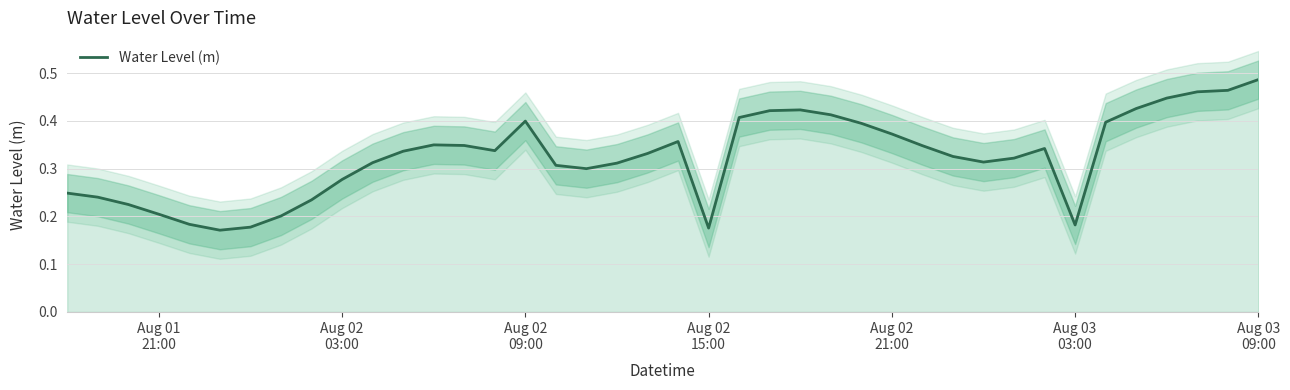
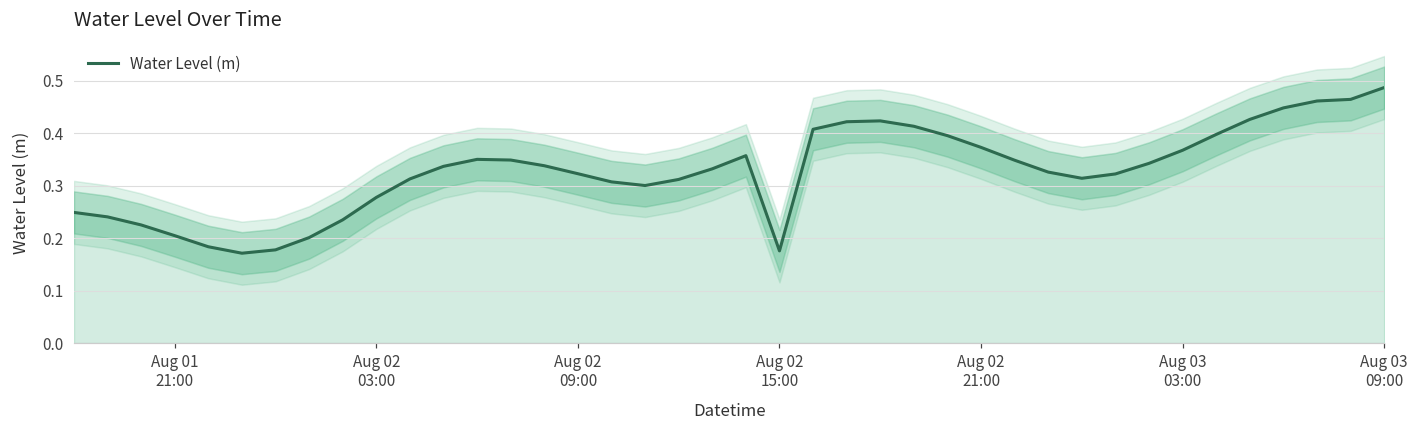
  {
    "Water Level (m)": {
      "Aug 01 21:00": 0.20,
      "Aug 02 03:00": 0.28,
-     "Aug 02 09:00": 0.40,
+     "Aug 02 09:00": 0.32,
      "Aug 02 15:00": 0.18,
      "Aug 02 21:00": 0.37,
-     "Aug 03 03:00": 0.18,
+     "Aug 03 03:00": 0.37,
      "Aug 03 09:00": 0.49
    }
  }
